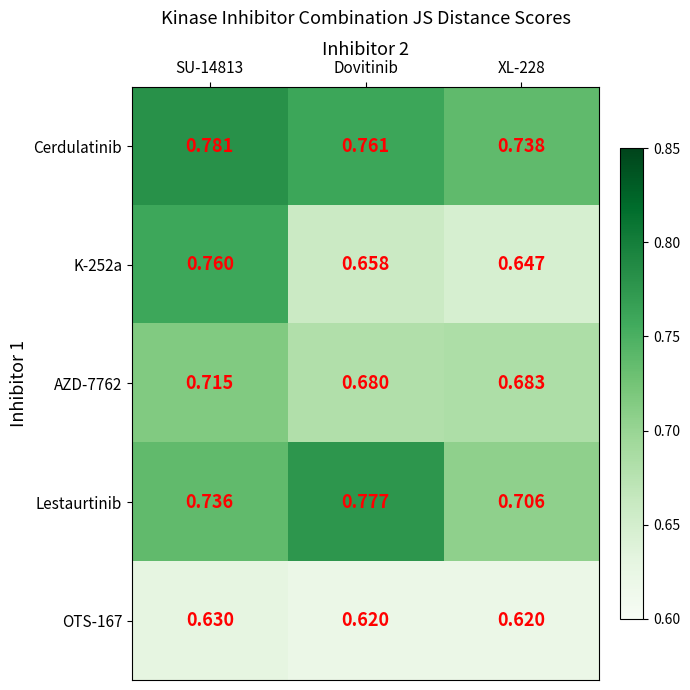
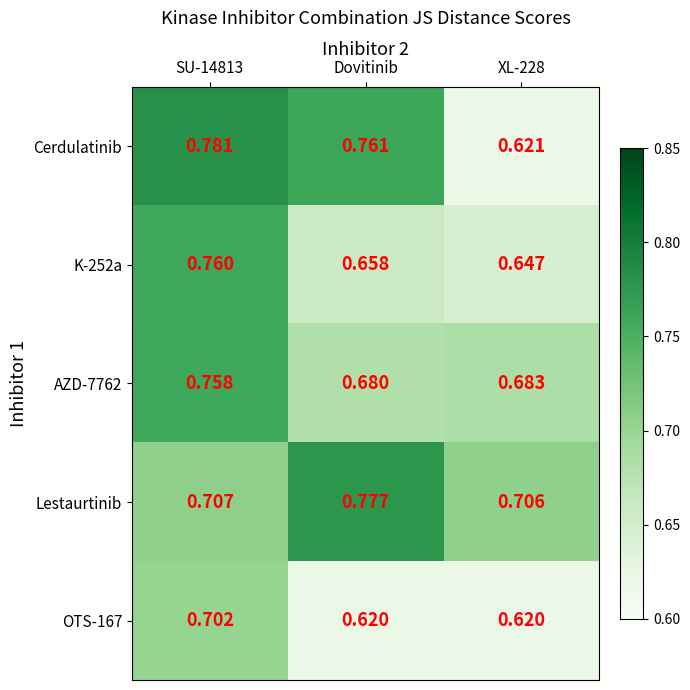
  {
    "Cerdulatinib": {
      "SU-14813": 0.781,
      "Dovitinib": 0.761,
-     "XL-228": 0.738
+     "XL-228": 0.621
    },
    "K-252a": {
      "SU-14813": 0.760,
      "Dovitinib": 0.658,
      "XL-228": 0.647
    },
    "AZD-7762": {
-     "SU-14813": 0.715,
+     "SU-14813": 0.758,
      "Dovitinib": 0.680,
      "XL-228": 0.683
    },
    "Lestaurtinib": {
-     "SU-14813": 0.736,
+     "SU-14813": 0.707,
      "Dovitinib": 0.777,
      "XL-228": 0.706
    },
    "OTS-167": {
-     "SU-14813": 0.630,
+     "SU-14813": 0.702,
      "Dovitinib": 0.620,
      "XL-228": 0.620
    }
  }
